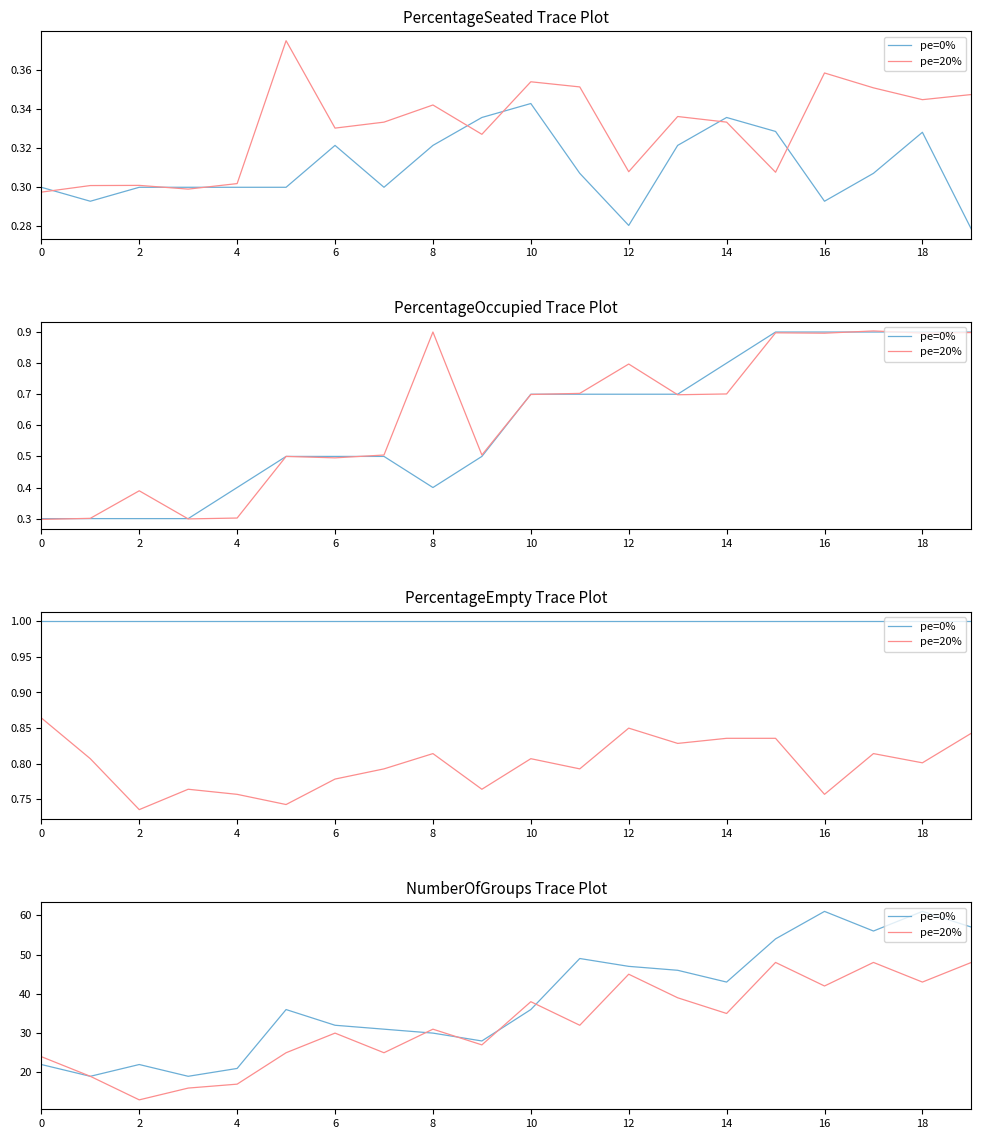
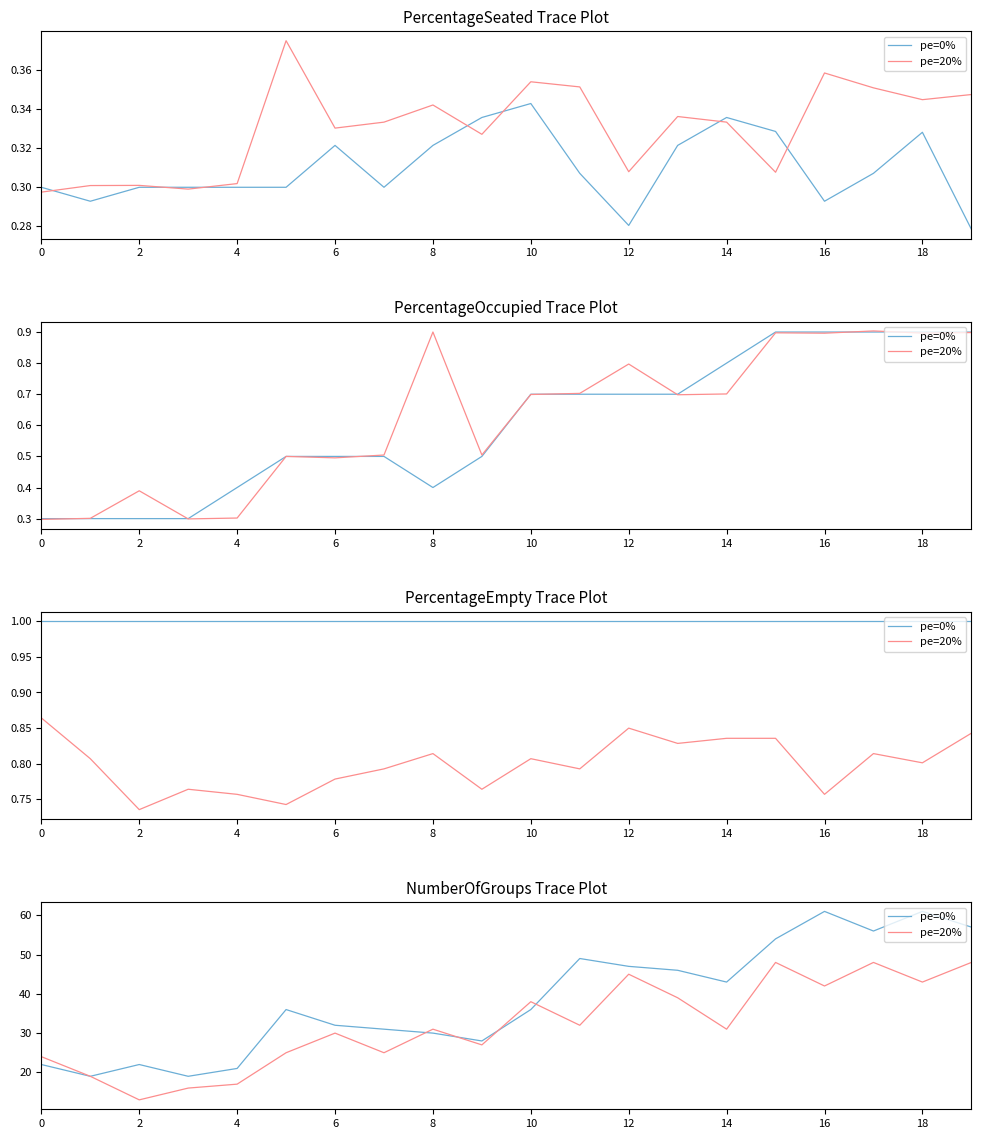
  {
    "PercentageSeated Trace Plot": {
      "pe=0%": {
        "0": 0.300,
        "4": 0.300,
        "6": 0.321,
        "8": 0.321,
        "10": 0.343,
        "12": 0.280,
        "14": 0.336,
        "16": 0.293,
        "18": 0.328
      },
      "pe=20%": {
        "0": 0.298,
        "4": 0.302,
        "6": 0.330,
        "8": 0.342,
        "10": 0.354,
        "12": 0.308,
        "14": 0.333,
        "16": 0.358,
        "18": 0.345
      }
    },
    "PercentageOccupied Trace Plot": {
      "pe=0%": {
        "2": 0.30,
        "4": 0.40,
        "8": 0.40,
        "12": 0.70,
        "14": 0.80
      },
      "pe=20%": {
        "2": 0.39,
        "4": 0.30,
        "8": 0.90,
        "12": 0.80,
        "14": 0.70
      }
    },
    "PercentageEmpty Trace Plot": {
      "pe=0%": {
        "0": 1.00,
        "2": 1.00,
        "4": 1.00,
        "6": 1.00,
        "8": 1.00,
        "10": 1.00,
        "12": 1.00,
        "14": 1.00,
        "16": 1.00
      },
      "pe=20%": {
        "0": 0.86,
        "2": 0.74,
        "4": 0.76,
        "6": 0.78,
        "8": 0.81,
        "10": 0.81,
        "12": 0.85,
        "14": 0.84,
        "16": 0.76,
        "18": 0.80
      }
    },
    "NumberOfGroups Trace Plot": {
      "pe=0%": {
        "0": 22,
        "2": 22,
        "4": 21,
        "6": 32,
        "8": 30,
        "10": 36,
        "12": 47,
        "14": 43,
        "16": 61
      },
      "pe=20%": {
        "0": 24,
        "2": 13,
        "4": 17,
        "6": 30,
        "8": 31,
        "10": 38,
        "12": 45,
-       "14": 35,
+       "14": 31,
        "16": 42,
        "18": 43
      }
    }
  }
